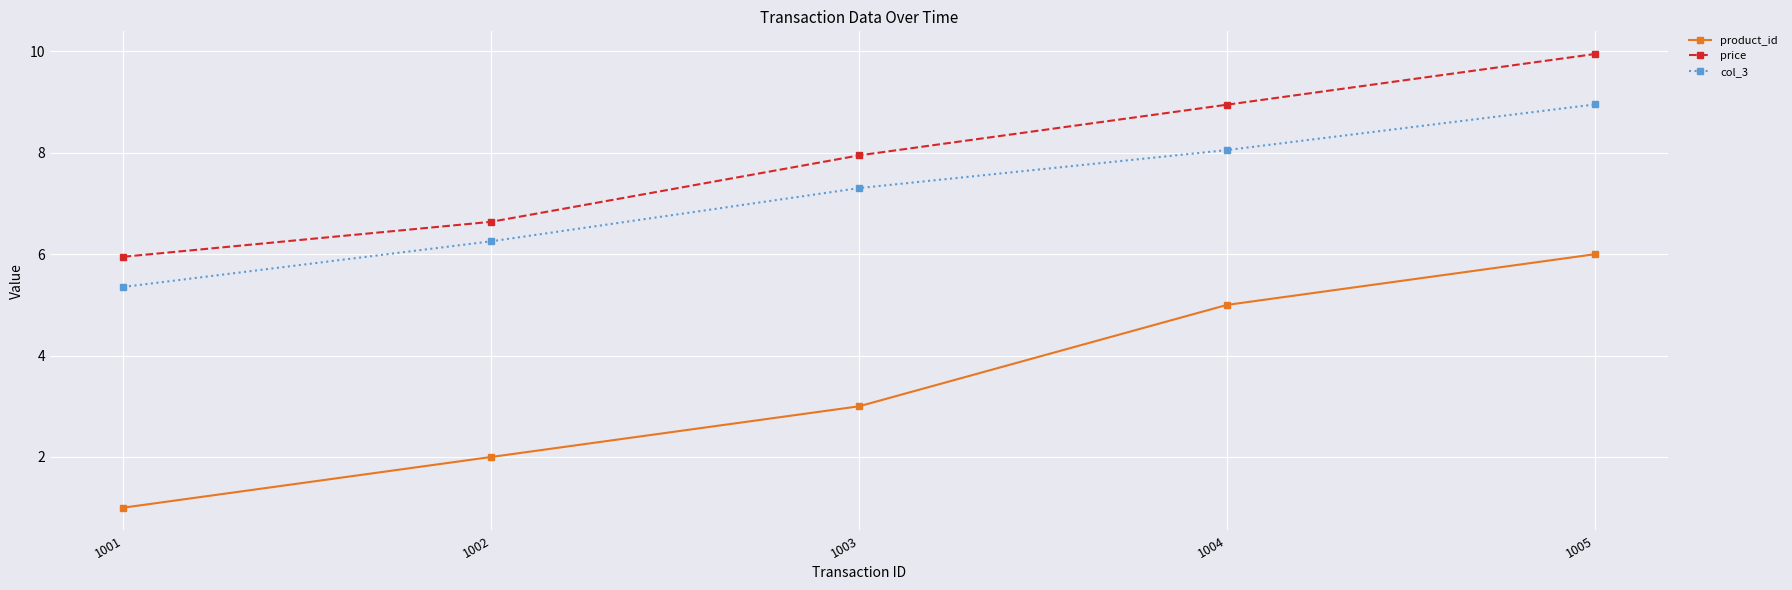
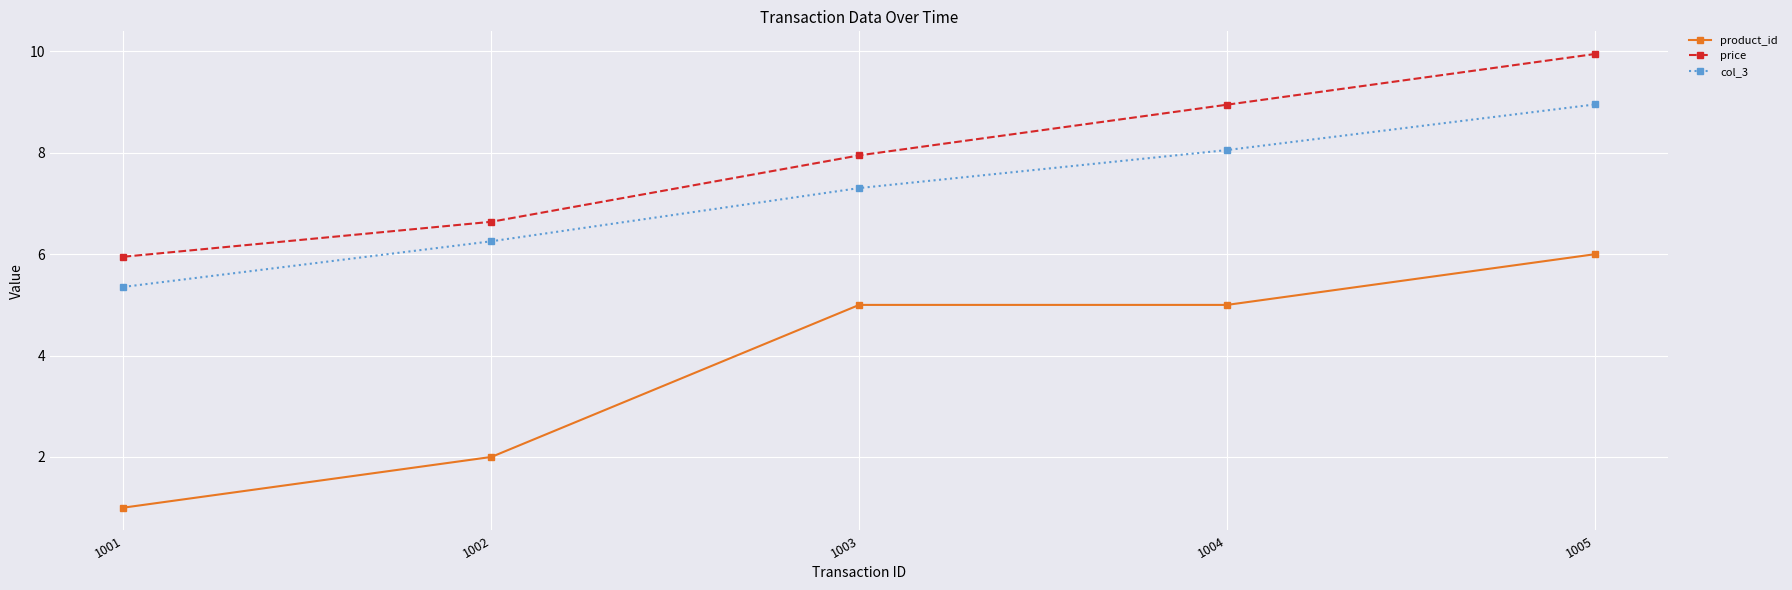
  {
    "product_id": {
      "1001": 1,
      "1002": 2,
-     "1003": 3,
+     "1003": 5,
      "1004": 5,
      "1005": 6
    },
    "price": {
      "1001": 6.0,
      "1002": 6.6,
      "1003": 8.0,
      "1004": 9.0,
      "1005": 10.0
    },
    "col_3": {
      "1001": 5.4,
      "1002": 6.3,
      "1003": 7.3,
      "1004": 8.1,
      "1005": 9
    }
  }
